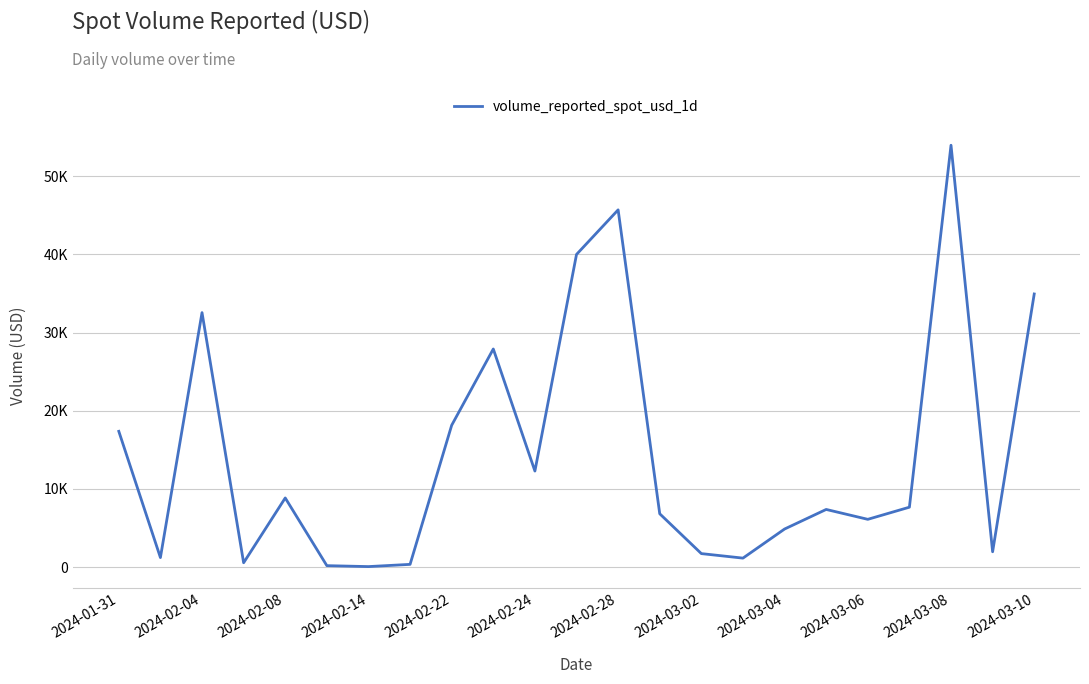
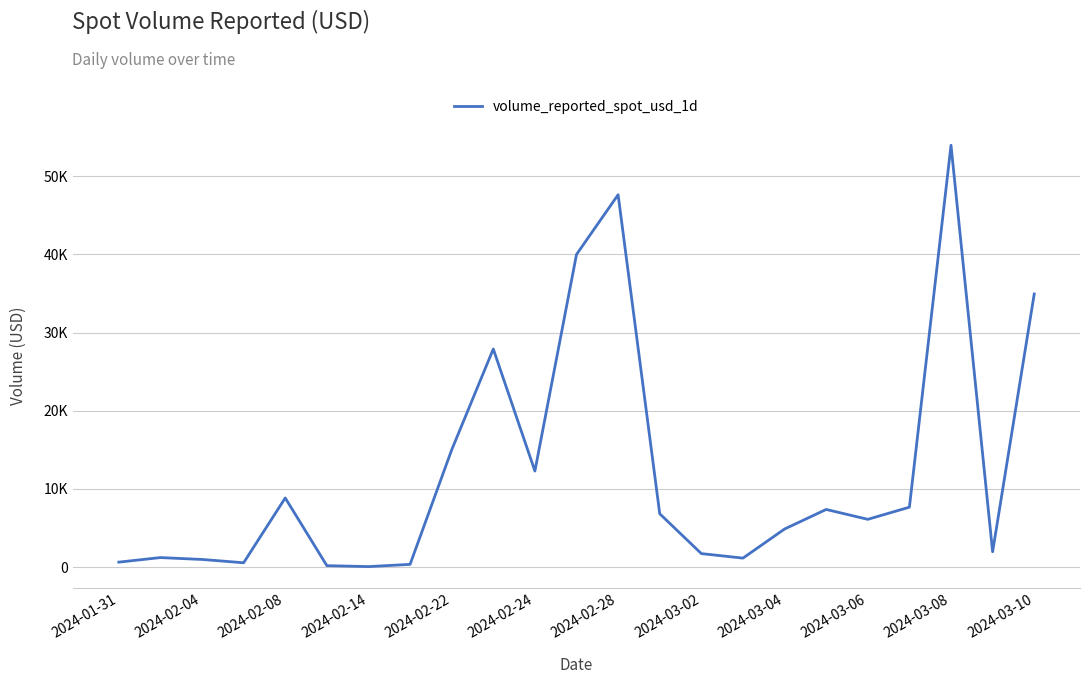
  {
-   "2024-01-31": 17000,
-   "2024-02-04": 33000,
+   "2024-01-31": 1000,
+   "2024-02-04": 1000,
    "2024-02-08": 9000,
    "2024-02-14": 0,
-   "2024-02-22": 18000,
+   "2024-02-22": 15000,
    "2024-02-24": 12000,
-   "2024-02-28": 46000,
+   "2024-02-28": 48000,
    "2024-03-02": 2000,
    "2024-03-04": 5000,
    "2024-03-06": 6000,
    "2024-03-08": 54000,
    "2024-03-10": 35000
  }
